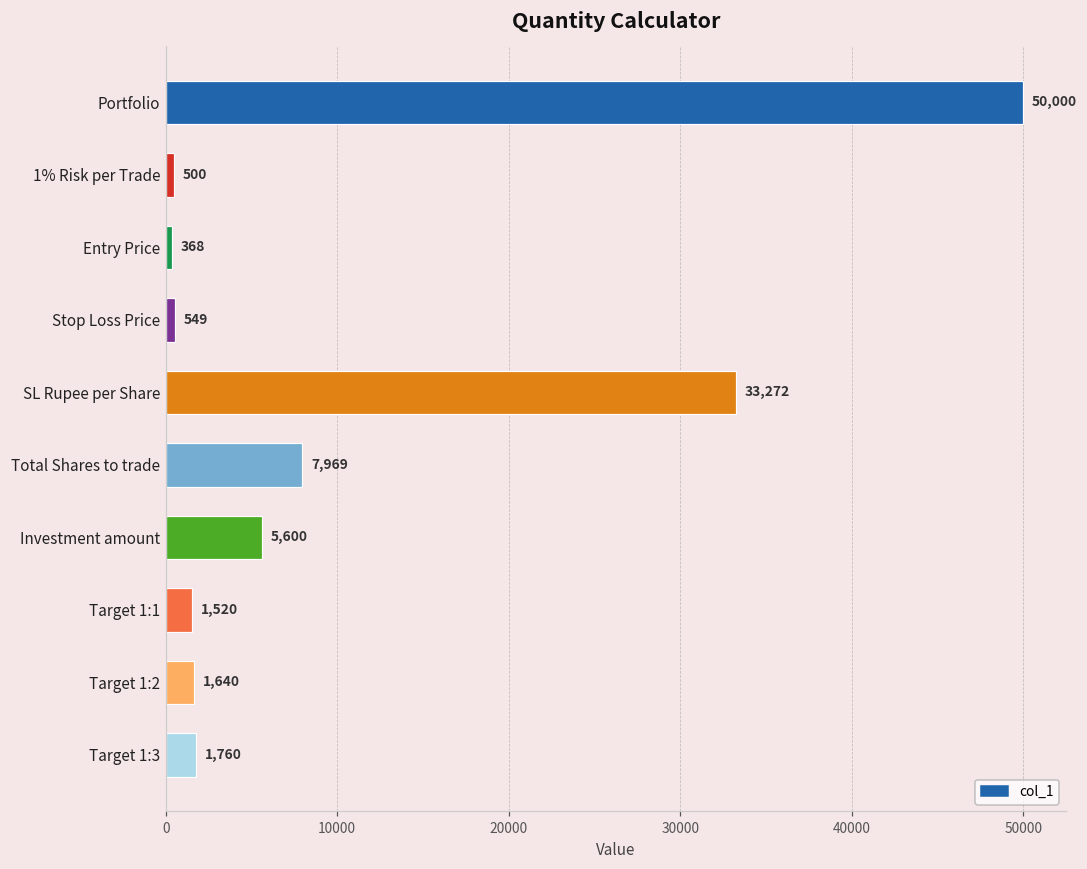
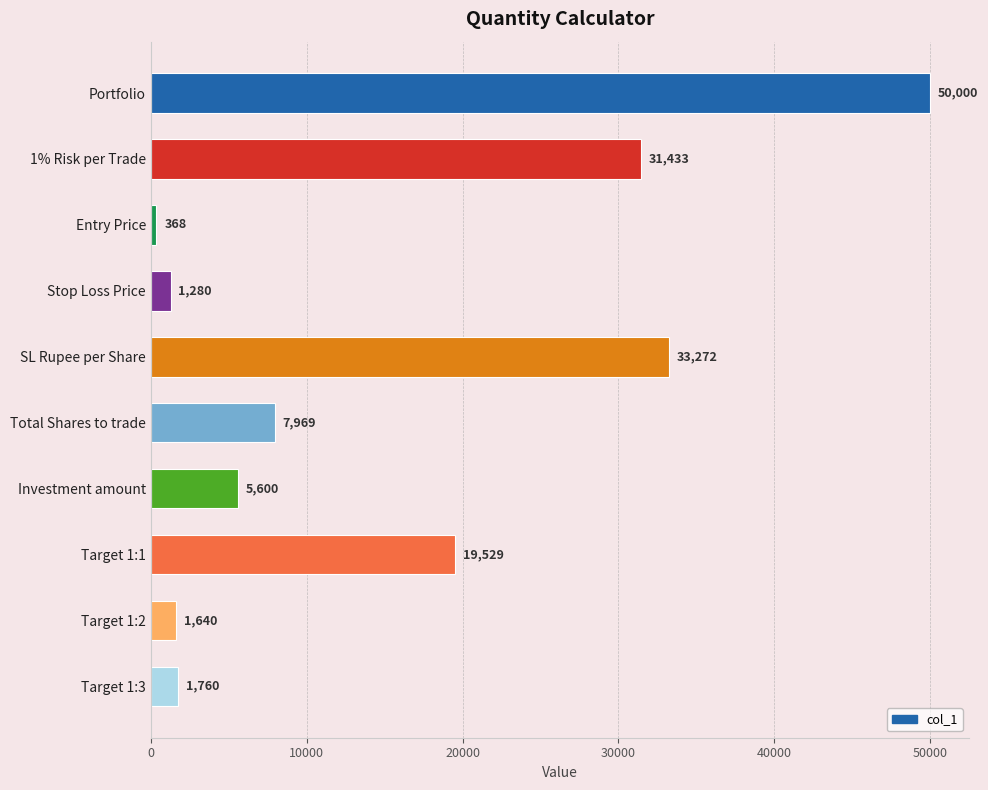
  {
    "Portfolio": "50,000",
-   "1% Risk per Trade": "500",
+   "1% Risk per Trade": "31,433",
    "Entry Price": "368",
-   "Stop Loss Price": "549",
+   "Stop Loss Price": "1,280",
    "SL Rupee per Share": "33,272",
    "Total Shares to trade": "7,969",
    "Investment amount": "5,600",
-   "Target 1:1": "1,520",
+   "Target 1:1": "19,529",
    "Target 1:2": "1,640",
    "Target 1:3": "1,760"
  }
